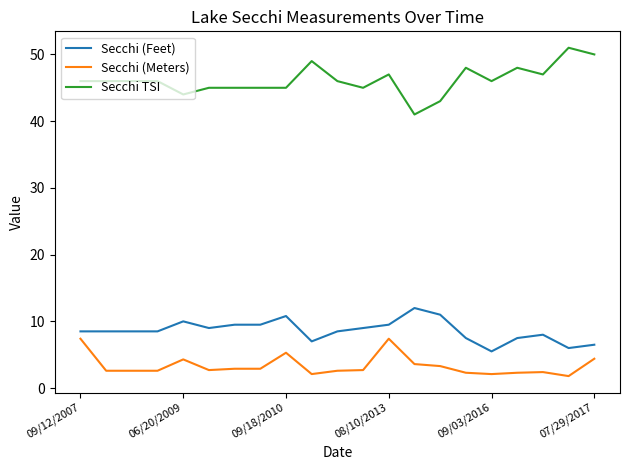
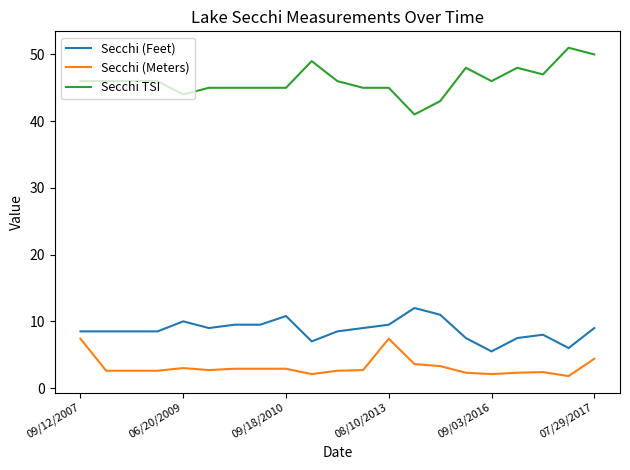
  {
    "Secchi (Feet)": {
      "09/12/2007": 9,
      "06/20/2009": 10,
      "09/18/2010": 11,
      "08/10/2013": 10,
      "09/03/2016": 6,
-     "07/29/2017": 7
+     "07/29/2017": 9
    },
    "Secchi (Meters)": {
      "09/12/2007": 7,
-     "06/20/2009": 4,
-     "09/18/2010": 5,
+     "06/20/2009": 3,
+     "09/18/2010": 3,
      "08/10/2013": 7,
      "09/03/2016": 2,
      "07/29/2017": 4
    },
    "Secchi TSI": {
      "09/18/2010": 45,
-     "08/10/2013": 47,
+     "08/10/2013": 45,
      "09/03/2016": 46,
      "07/29/2017": 50
    }
  }
